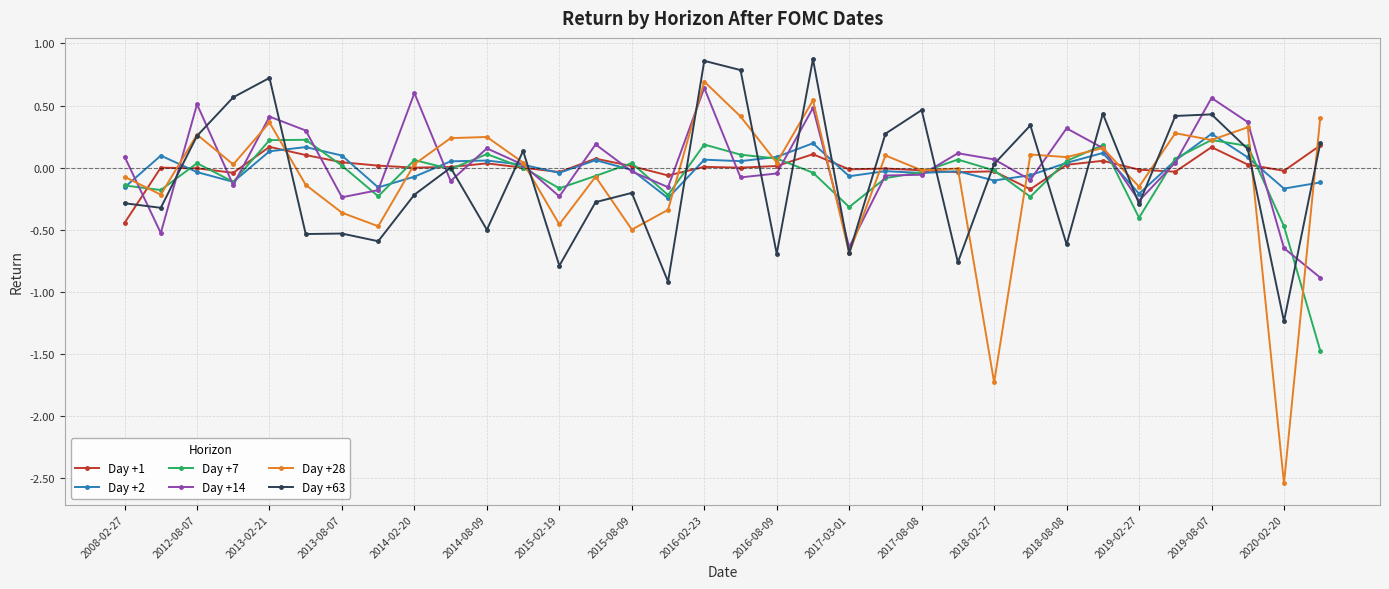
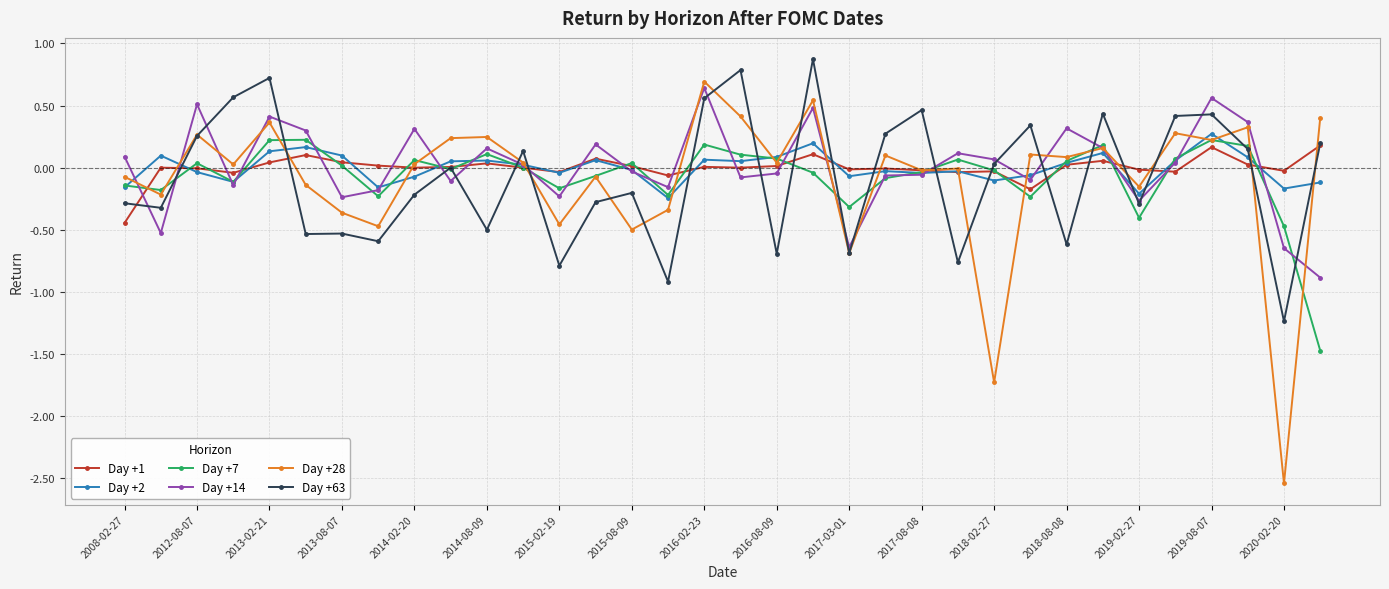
  {
    "Day +1": {
      "2008-02-27": -0.45,
      "2012-08-07": -0.01,
-     "2013-02-21": 0.17,
+     "2013-02-21": 0.04,
      "2013-08-07": 0.04,
      "2014-02-20": 0.00,
      "2014-08-09": 0.03,
      "2015-08-09": 0.01,
      "2016-02-23": 0.01,
      "2016-08-09": 0.01,
      "2017-03-01": -0.01,
      "2019-02-27": -0.02,
      "2019-08-07": 0.17,
      "2020-02-20": -0.03
    },
    "Day +2": {
      "2012-08-07": -0.04,
      "2013-02-21": 0.13,
      "2013-08-07": 0.10,
      "2014-02-20": -0.07,
      "2014-08-09": 0.06,
      "2016-02-23": 0.06,
      "2017-03-01": -0.07,
      "2018-02-27": -0.10,
      "2019-02-27": -0.21,
      "2019-08-07": 0.27,
      "2020-02-20": -0.17
    },
    "Day +7": {
      "2012-08-07": 0.04,
      "2013-02-21": 0.22,
      "2013-08-07": 0.02,
      "2014-02-20": 0.06,
      "2014-08-09": 0.11,
      "2015-02-19": -0.17,
      "2015-08-09": 0.04,
      "2016-02-23": 0.19,
      "2017-03-01": -0.32,
      "2019-02-27": -0.40,
      "2020-02-20": -0.47
    },
    "Day +14": {
      "2008-02-27": 0.09,
      "2012-08-07": 0.51,
      "2013-02-21": 0.41,
      "2013-08-07": -0.24,
-     "2014-02-20": 0.60,
+     "2014-02-20": 0.31,
      "2014-08-09": 0.16,
      "2015-02-19": -0.23,
      "2016-02-23": 0.64,
      "2016-08-09": -0.05,
      "2017-03-01": -0.64,
      "2018-02-27": 0.07,
      "2018-08-08": 0.32,
      "2019-02-27": -0.27,
      "2019-08-07": 0.56,
      "2020-02-20": -0.65
    },
    "Day +28": {
      "2008-02-27": -0.07,
      "2013-02-21": 0.36,
      "2013-08-07": -0.36,
      "2014-02-20": 0.03,
      "2014-08-09": 0.25,
      "2015-02-19": -0.46,
      "2015-08-09": -0.50,
      "2016-02-23": 0.69,
      "2016-08-09": 0.04,
      "2018-02-27": -1.73,
      "2018-08-08": 0.08,
      "2019-02-27": -0.15,
      "2020-02-20": -2.54
    },
    "Day +63": {
      "2008-02-27": -0.29,
      "2013-02-21": 0.72,
      "2013-08-07": -0.53,
      "2014-02-20": -0.22,
      "2014-08-09": -0.50,
      "2015-02-19": -0.79,
      "2015-08-09": -0.20,
-     "2016-02-23": 0.86,
+     "2016-02-23": 0.56,
      "2016-08-09": -0.69,
      "2017-08-08": 0.46,
      "2018-02-27": 0.03,
      "2018-08-08": -0.62,
      "2019-02-27": -0.29,
      "2019-08-07": 0.43,
      "2020-02-20": -1.24
    }
  }
